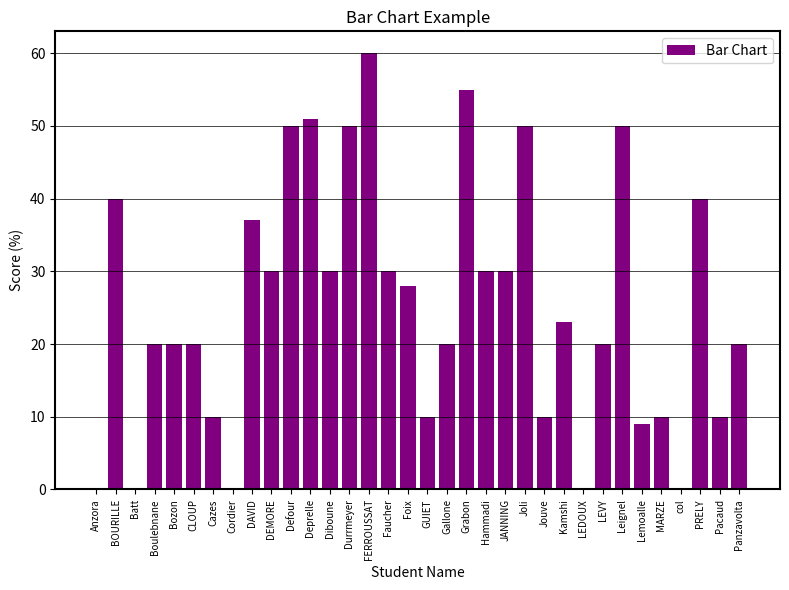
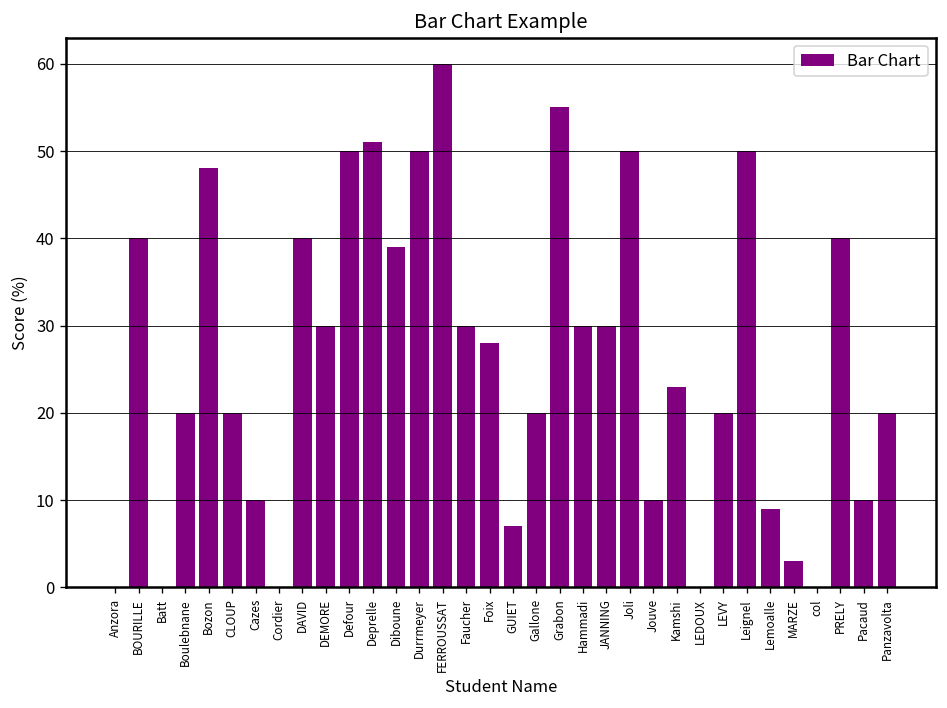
  {
    "Anzora": 0,
    "BOURILLE": 40,
    "Batt": 0,
    "Boulebnane": 20,
-   "Bozon": 20,
+   "Bozon": 48,
    "CLOUP": 20,
    "Cazes": 10,
    "Cordier": 0,
-   "DAVID": 37,
+   "DAVID": 40,
    "DEMORE": 30,
    "Defour": 50,
    "Deprelle": 51,
-   "Diboune": 30,
+   "Diboune": 39,
    "Durrmeyer": 50,
    "FERROUSSAT": 60,
    "Faucher": 30,
    "Foix": 28,
-   "GUIET": 10,
+   "GUIET": 7,
    "Gallone": 20,
    "Grabon": 55,
    "Hammadi": 30,
    "JANNING": 30,
    "Joli": 50,
    "Jouve": 10,
    "Kamshi": 23,
    "LEDOUX": 0,
    "LEVY": 20,
    "Leignel": 50,
    "Lemoalle": 9,
-   "MARZE": 10,
+   "MARZE": 3,
    "col": 0,
    "PRELY": 40,
    "Pacaud": 10,
    "Panzavolta": 20
  }
